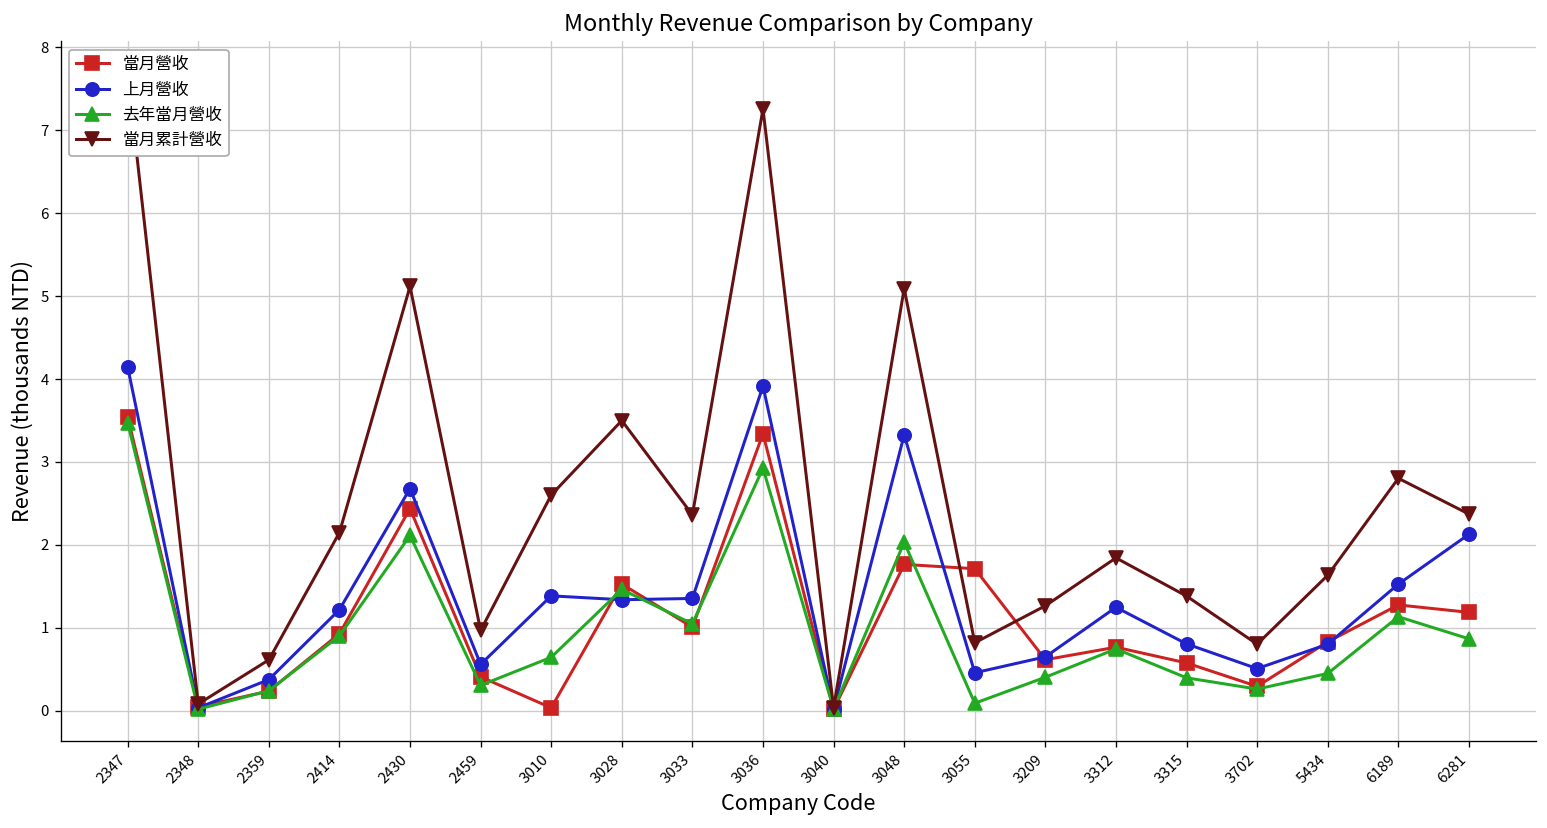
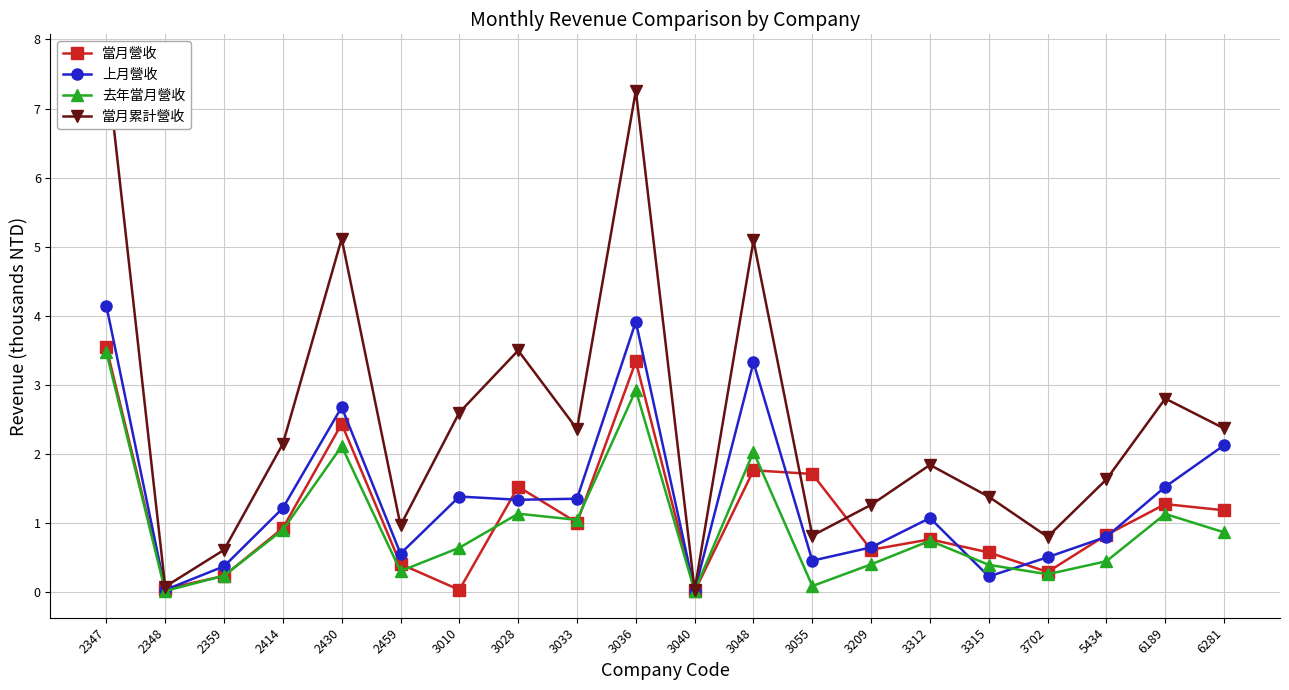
  {
    "當月營收": {
      "2347": 3.5,
      "2430": 2.4,
      "2459": 0.4,
      "3010": 0.0,
      "3028": 1.5,
      "3033": 1.0,
      "3036": 3.3,
      "3048": 1.8,
      "3055": 1.7,
      "3315": 0.6,
      "6189": 1.3,
      "6281": 1.2
    },
    "上月營收": {
      "2347": 4.1,
      "2359": 0.4,
      "2414": 1.2,
      "2430": 2.7,
      "2459": 0.6,
      "3010": 1.4,
      "3028": 1.3,
      "3033": 1.4,
      "3036": 3.9,
      "3048": 3.3,
      "3055": 0.5,
-     "3312": 1.2,
-     "3315": 0.8,
+     "3312": 1.1,
+     "3315": 0.2,
      "3702": 0.5,
      "6189": 1.5,
      "6281": 2.1
    },
    "去年當月營收": {
      "2347": 3.5,
      "2430": 2.1,
      "2459": 0.3,
      "3010": 0.6,
-     "3028": 1.5,
+     "3028": 1.1,
      "3033": 1.0,
      "3036": 2.9,
      "3048": 2.0,
      "3055": 0.1,
      "3209": 0.4,
      "3315": 0.4,
      "5434": 0.5,
      "6189": 1.1,
      "6281": 0.9
    },
    "當月累計營收": {
      "2359": 0.6,
      "2414": 2.1,
      "2430": 5.1,
      "2459": 1.0,
      "3010": 2.6,
      "3028": 3.5,
      "3033": 2.4,
      "3036": 7.3,
      "3048": 5.1,
      "3055": 0.8,
      "3209": 1.3,
      "3312": 1.8,
      "3315": 1.4,
      "3702": 0.8,
      "5434": 1.6,
      "6189": 2.8,
      "6281": 2.4
    }
  }
